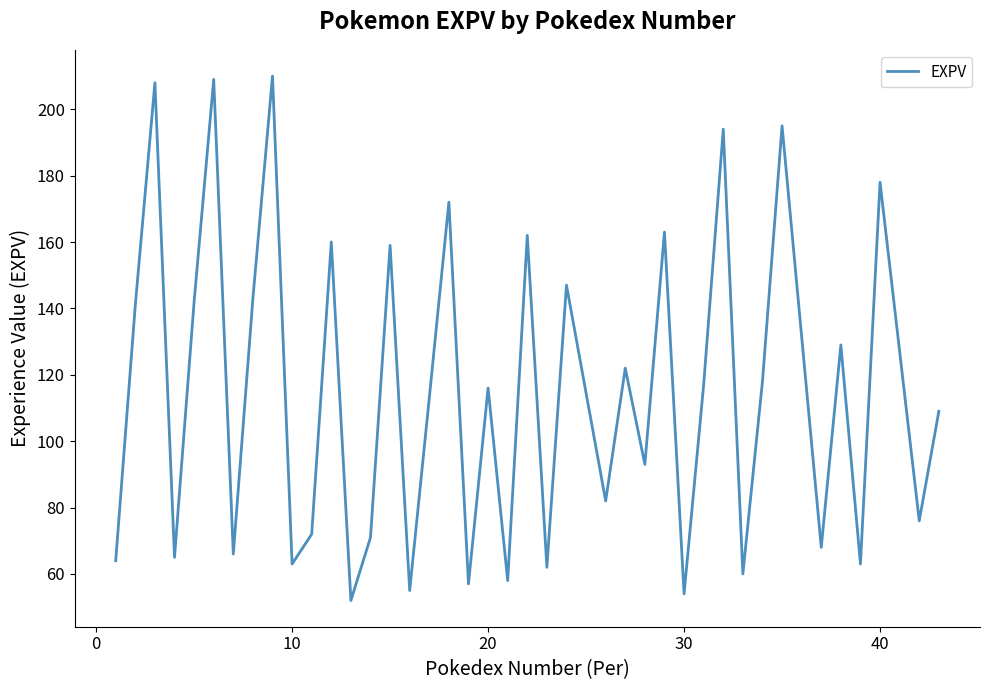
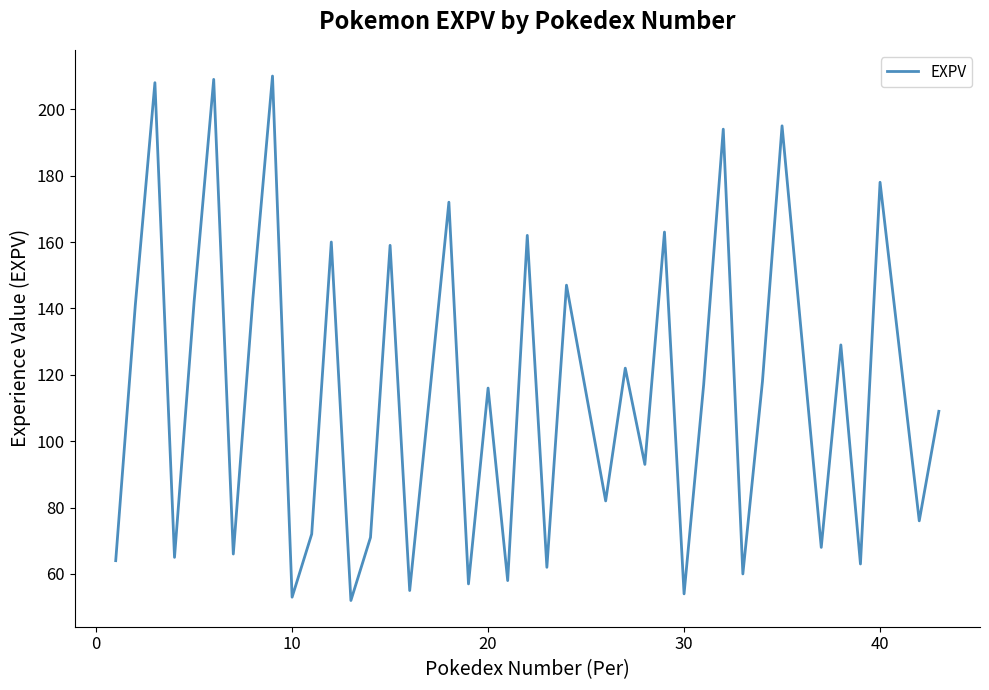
  {
-   "10": 63,
+   "10": 53,
    "20": 116,
    "30": 54,
    "40": 178
  }
